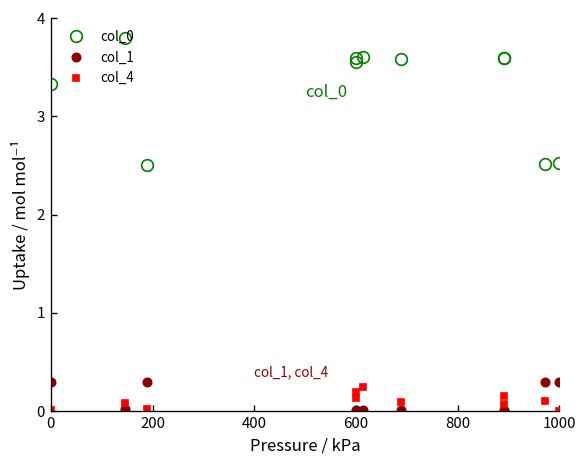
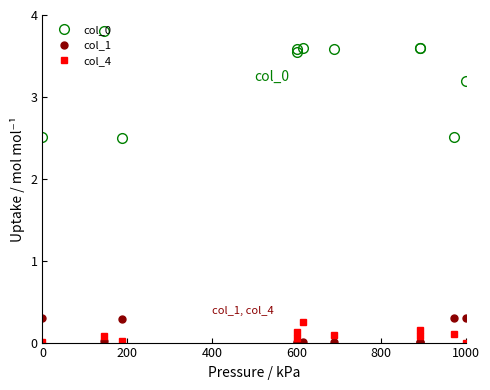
  {
    "col_0": {
-     "0": 3.3,
-     "1000": 2.5
+     "0": 2.5,
+     "1000": 3.2
    },
    "col_1": {
      "0": 0.3,
      "600": 0.0,
      "1000": 0.3
    },
    "col_4": {
      "0": 0.0,
-     "600": 0.2,
+     "600": 0.1,
      "1000": 0.0
    }
  }
